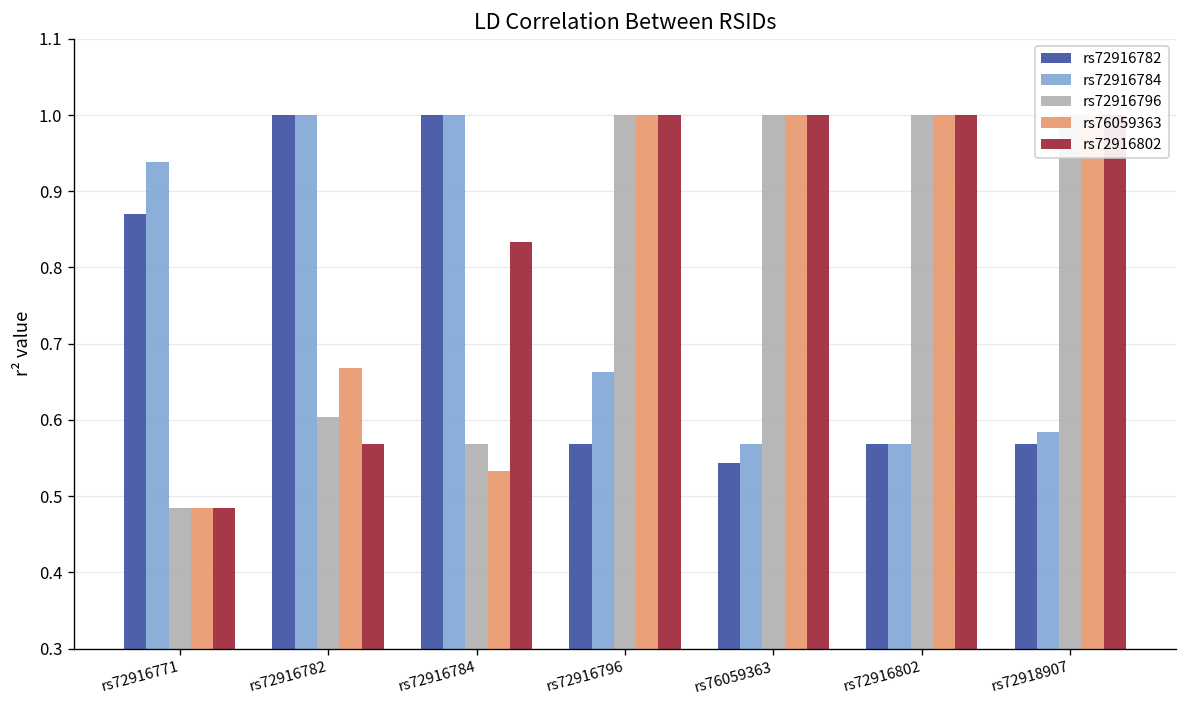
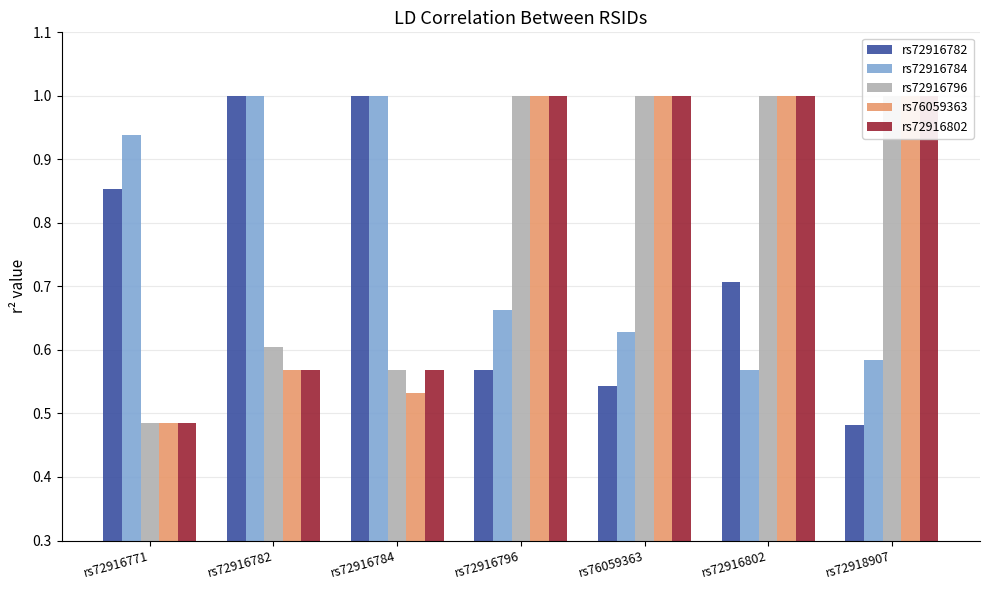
  {
    "rs72916782": {
-     "rs72916771": 0.87,
+     "rs72916771": 0.85,
      "rs72916782": 1.00,
      "rs72916784": 1.00,
      "rs72916796": 0.57,
      "rs76059363": 0.54,
-     "rs72916802": 0.57,
-     "rs72918907": 0.57
+     "rs72916802": 0.71,
+     "rs72918907": 0.48
    },
    "rs72916784": {
      "rs72916771": 0.94,
      "rs72916782": 1.00,
      "rs72916784": 1.00,
      "rs72916796": 0.66,
-     "rs76059363": 0.57,
+     "rs76059363": 0.63,
      "rs72916802": 0.57,
      "rs72918907": 0.58
    },
    "rs72916796": {
      "rs72916771": 0.48,
      "rs72916782": 0.60,
      "rs72916784": 0.57,
      "rs72916796": 1.00,
      "rs76059363": 1.00,
      "rs72916802": 1.00
    },
    "rs76059363": {
      "rs72916771": 0.48,
-     "rs72916782": 0.67,
+     "rs72916782": 0.57,
      "rs72916784": 0.53,
      "rs72916796": 1.00,
      "rs76059363": 1.00,
      "rs72916802": 1.00
    },
    "rs72916802": {
      "rs72916771": 0.48,
      "rs72916782": 0.57,
-     "rs72916784": 0.83,
+     "rs72916784": 0.57,
      "rs72916796": 1.00,
      "rs76059363": 1.00,
      "rs72916802": 1.00
    }
  }
